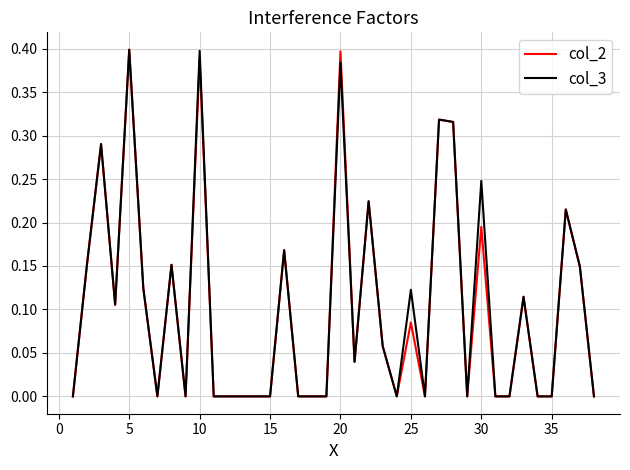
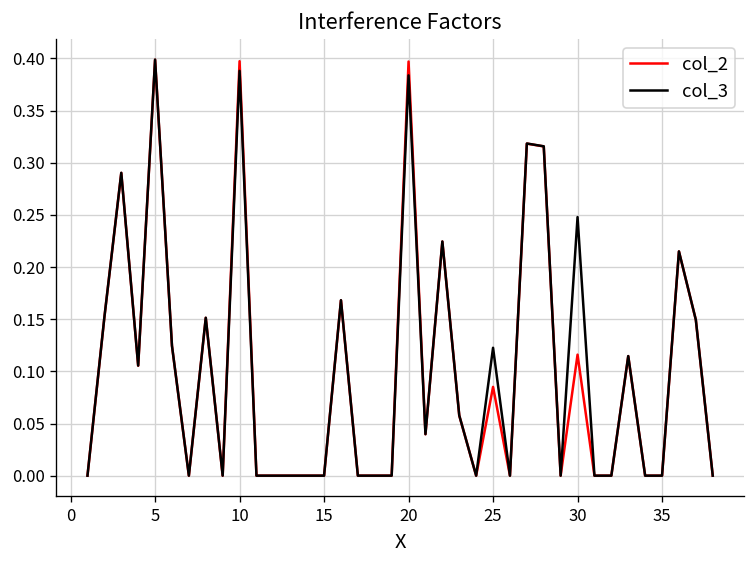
  {
    "col_2": {
-     "10": 0.39,
+     "10": 0.40,
      "20": 0.40,
      "25": 0.09,
-     "30": 0.20
+     "30": 0.12
    },
    "col_3": {
-     "10": 0.40,
+     "10": 0.39,
      "20": 0.38,
      "25": 0.12,
      "30": 0.25
    }
  }
